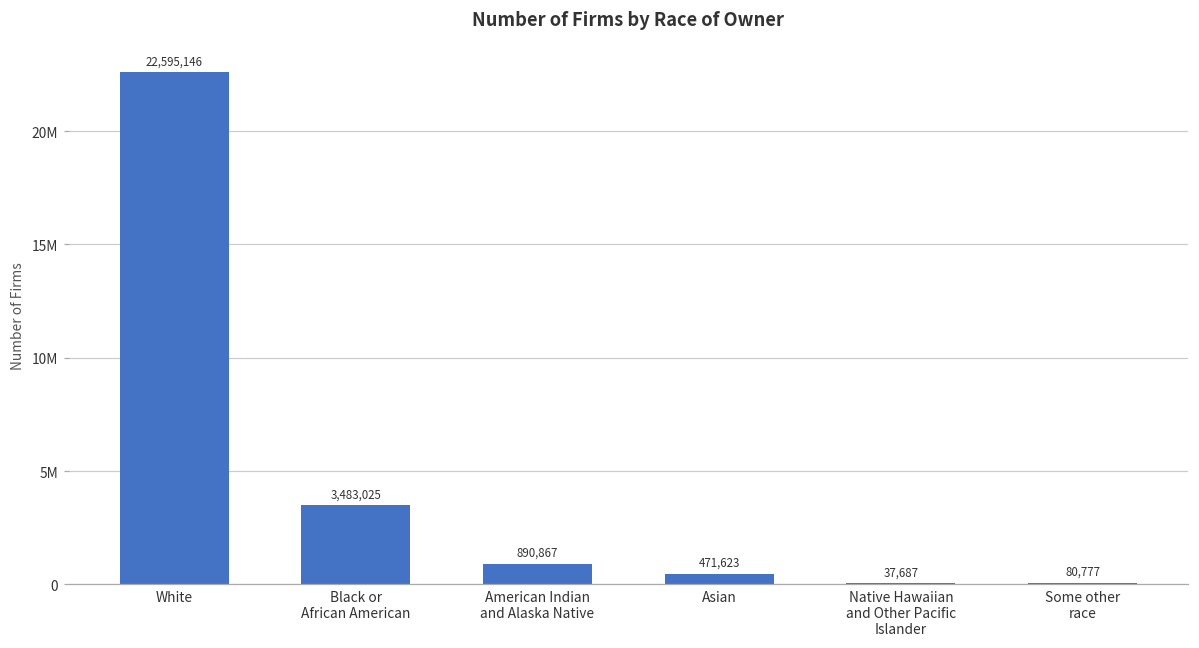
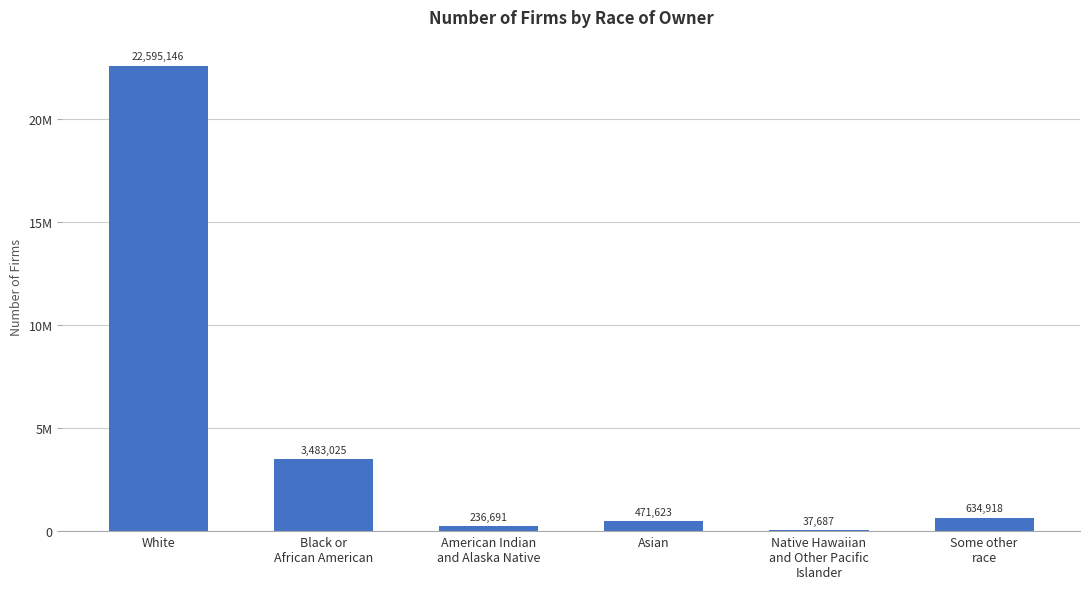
  {
    "White": "22,595,146",
    "Black or African American": "3,483,025",
-   "American Indian and Alaska Native": "890,867",
+   "American Indian and Alaska Native": "236,691",
    "Asian": "471,623",
    "Native Hawaiian and Other Pacific Islander": "37,687",
-   "Some other race": "80,777"
+   "Some other race": "634,918"
  }
